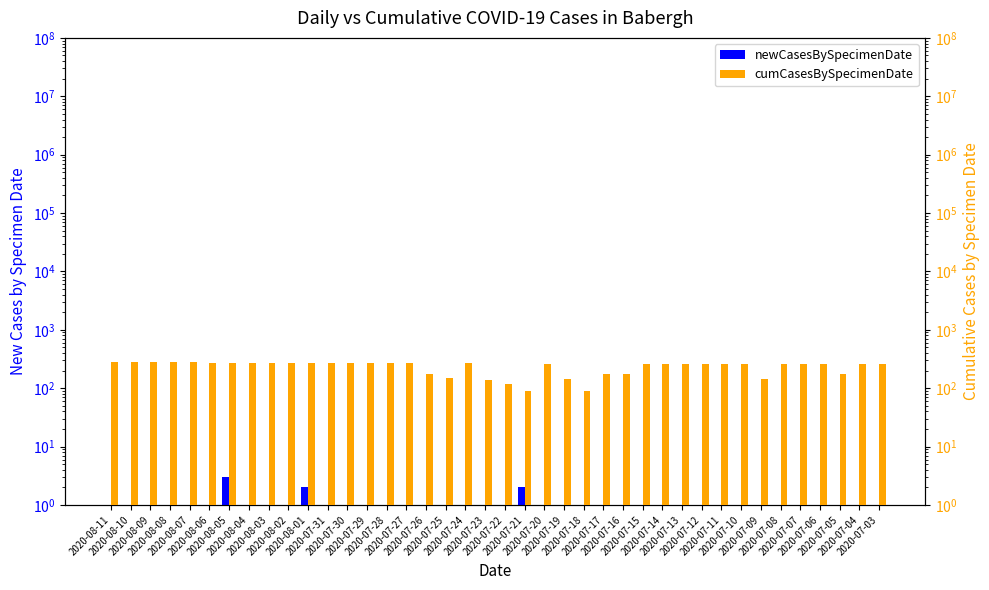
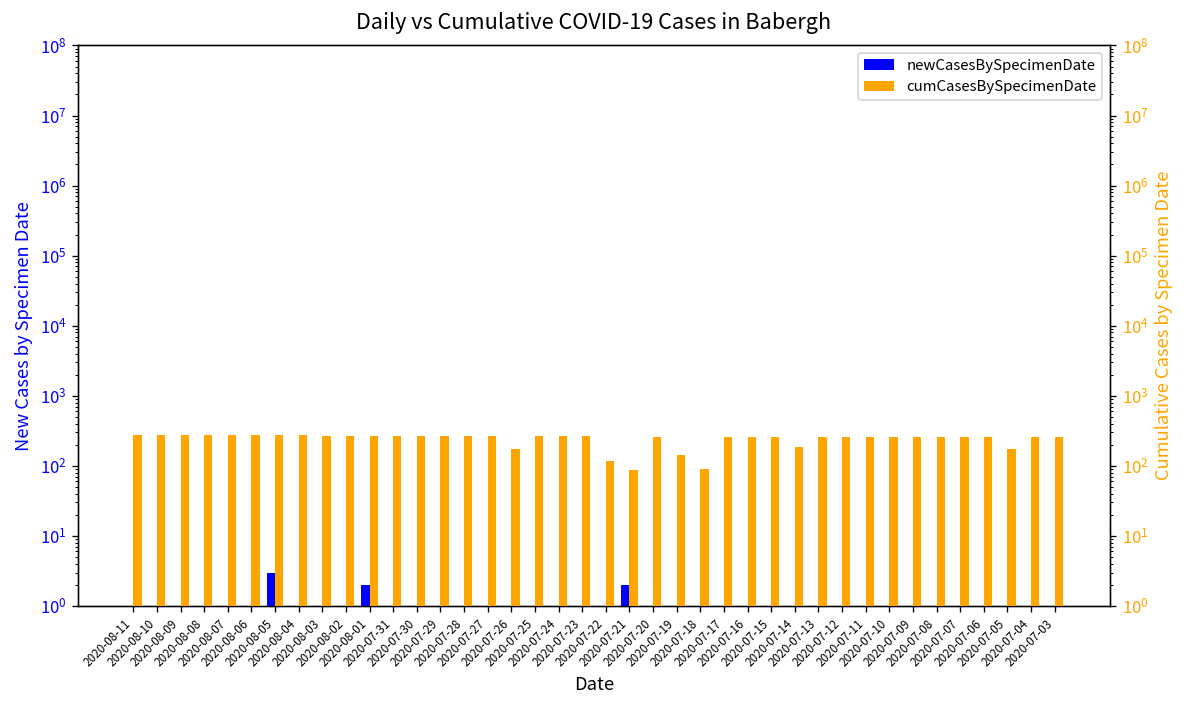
  {
    "newCasesBySpecimenDate": {
      "2020-08-07": 1.0,
      "2020-08-06": 1.0,
      "2020-08-05": 3,
      "2020-08-04": 1.0,
      "2020-08-02": 1.0,
      "2020-08-01": 2.0,
      "2020-07-28": 1.0,
      "2020-07-24": 1.0,
      "2020-07-23": 1.0,
      "2020-07-21": 2.0,
      "2020-07-20": 1.0,
      "2020-07-14": 1.0,
      "2020-07-13": 1.0
    },
    "cumCasesBySpecimenDate": {
      "2020-08-11": 300,
      "2020-08-10": 300,
      "2020-08-09": 300,
      "2020-08-08": 300,
      "2020-08-07": 300,
      "2020-08-06": 300,
      "2020-08-05": 300,
      "2020-08-04": 300,
      "2020-08-03": 300,
      "2020-08-02": 300,
      "2020-08-01": 300,
      "2020-07-31": 300,
      "2020-07-30": 300,
      "2020-07-29": 300,
      "2020-07-28": 300,
      "2020-07-27": 300,
      "2020-07-26": 180,
-     "2020-07-25": 150,
+     "2020-07-25": 300,
      "2020-07-24": 300,
-     "2020-07-23": 140,
+     "2020-07-23": 300,
      "2020-07-22": 120,
      "2020-07-21": 90,
      "2020-07-20": 300,
      "2020-07-19": 150,
      "2020-07-18": 90,
-     "2020-07-17": 170,
-     "2020-07-16": 170,
+     "2020-07-17": 300,
+     "2020-07-16": 300,
      "2020-07-15": 300,
-     "2020-07-14": 300,
+     "2020-07-14": 190,
      "2020-07-13": 300,
      "2020-07-12": 300,
      "2020-07-11": 300,
      "2020-07-10": 300,
-     "2020-07-09": 150,
+     "2020-07-09": 300,
      "2020-07-08": 300,
      "2020-07-07": 300,
      "2020-07-06": 300,
      "2020-07-05": 170,
      "2020-07-04": 300,
      "2020-07-03": 300
    }
  }
